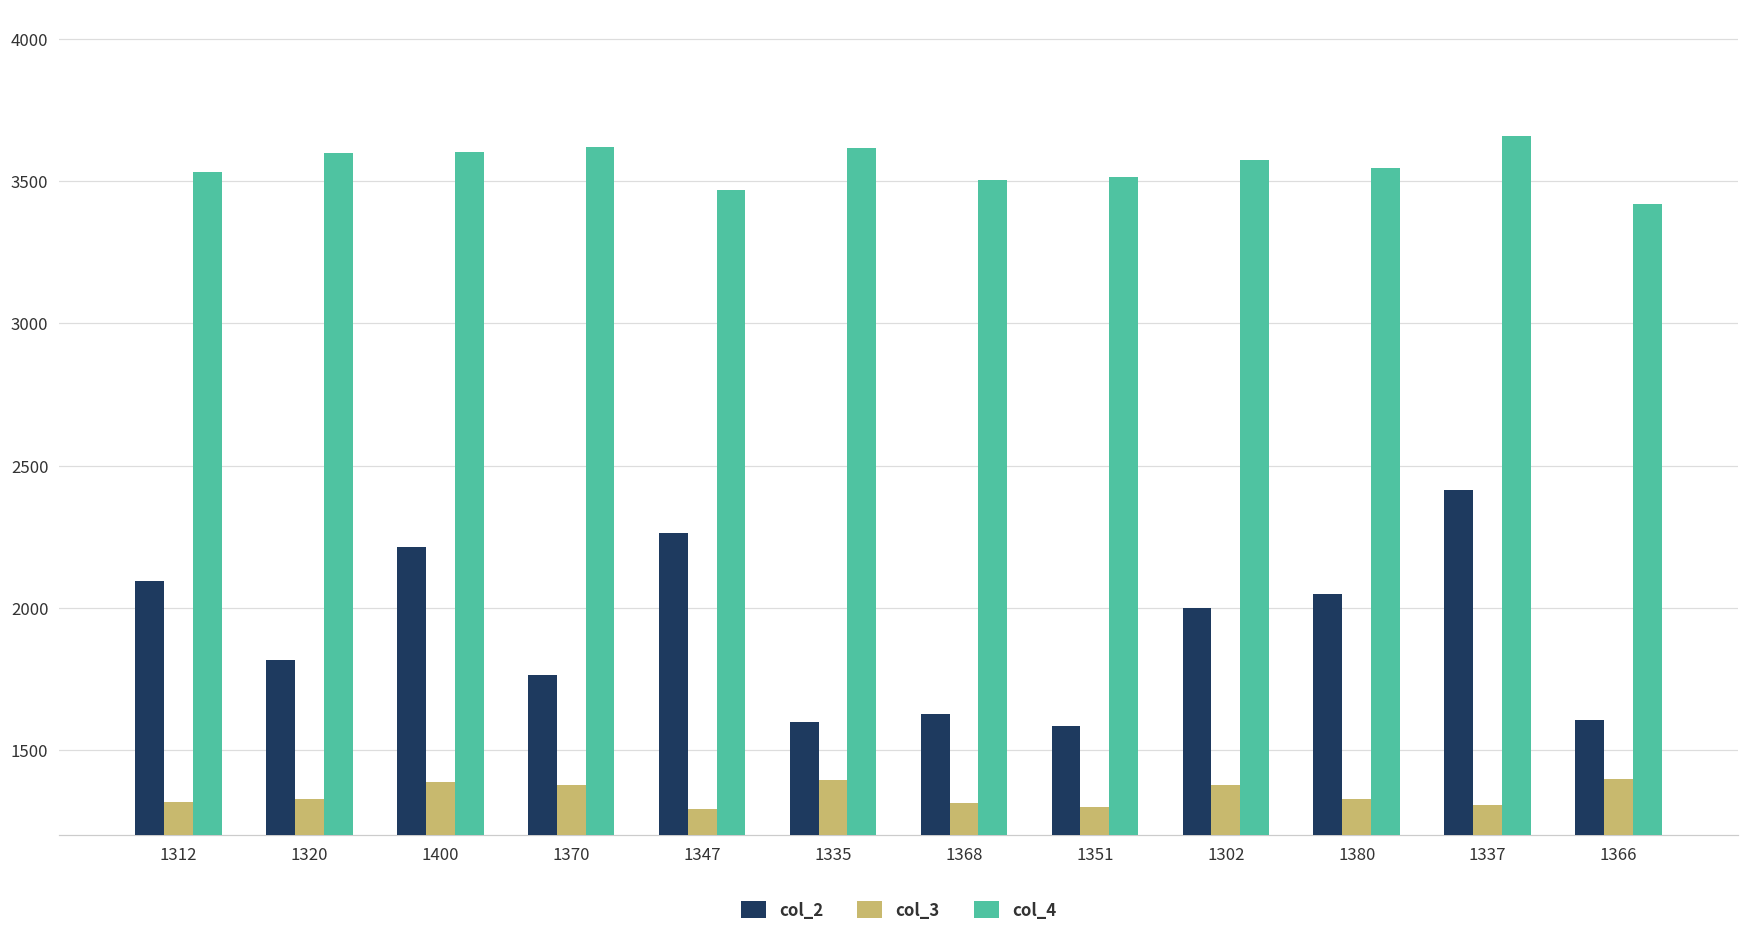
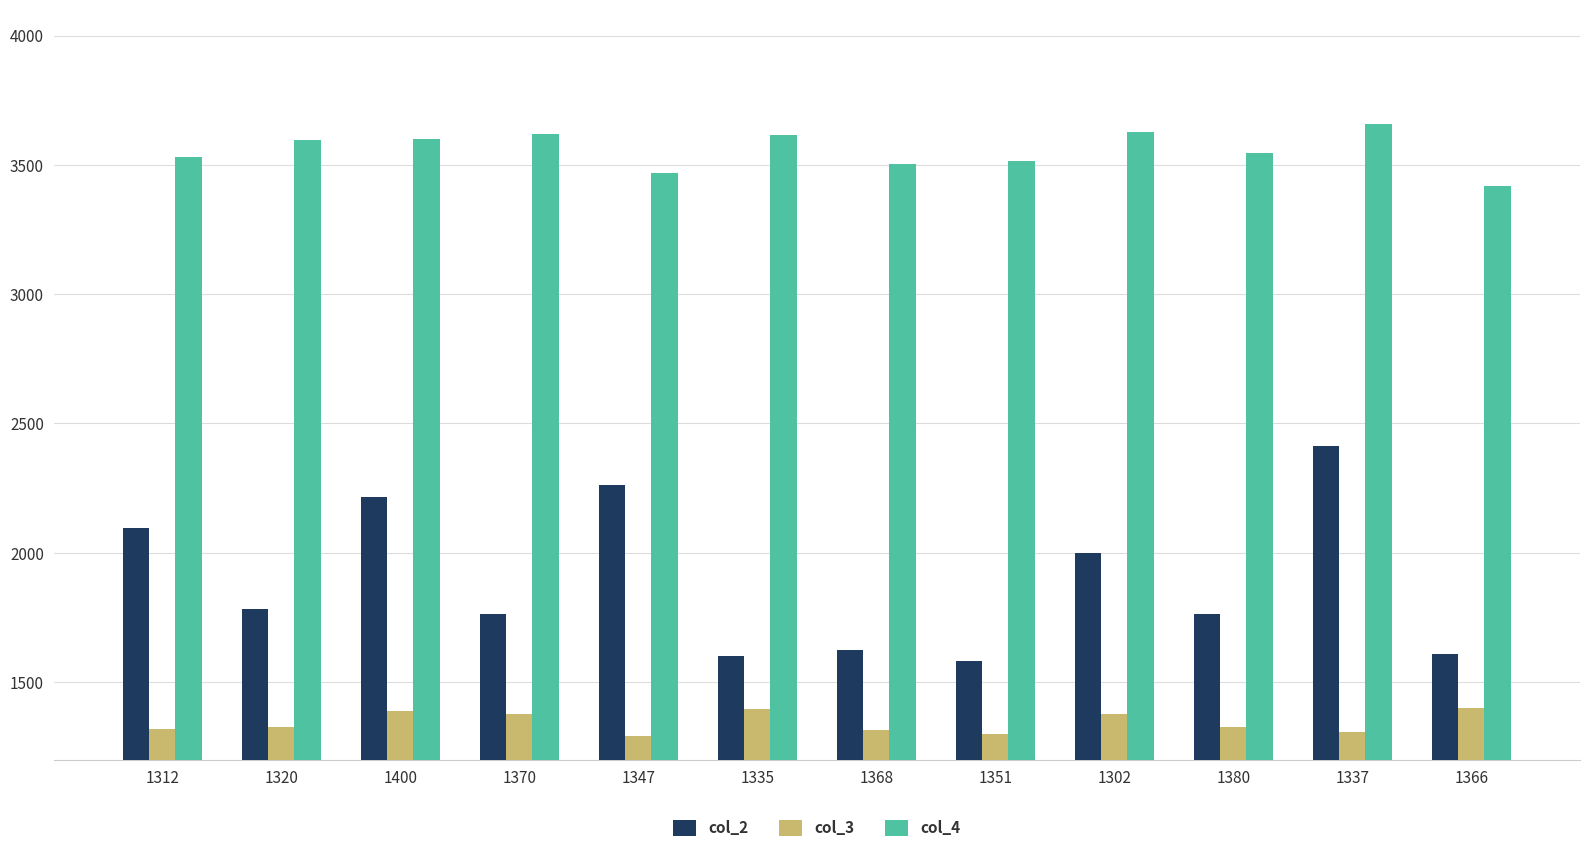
  {
    "col_2": {
      "1312": 2100,
-     "1320": 1820,
+     "1320": 1780,
      "1400": 2210,
      "1370": 1760,
      "1347": 2260,
      "1335": 1600,
      "1368": 1630,
      "1351": 1580,
      "1302": 2000,
-     "1380": 2050,
+     "1380": 1760,
      "1337": 2410,
      "1366": 1610
    },
    "col_3": {
      "1312": 1320,
      "1320": 1330,
      "1400": 1390,
      "1370": 1380,
      "1347": 1290,
      "1335": 1400,
      "1368": 1310,
      "1351": 1300,
      "1302": 1380,
      "1380": 1330,
      "1337": 1310,
      "1366": 1400
    },
    "col_4": {
      "1312": 3530,
      "1320": 3600,
      "1400": 3600,
      "1370": 3620,
      "1347": 3470,
      "1335": 3620,
      "1368": 3500,
      "1351": 3520,
-     "1302": 3570,
+     "1302": 3630,
      "1380": 3550,
      "1337": 3660,
      "1366": 3420
    }
  }
